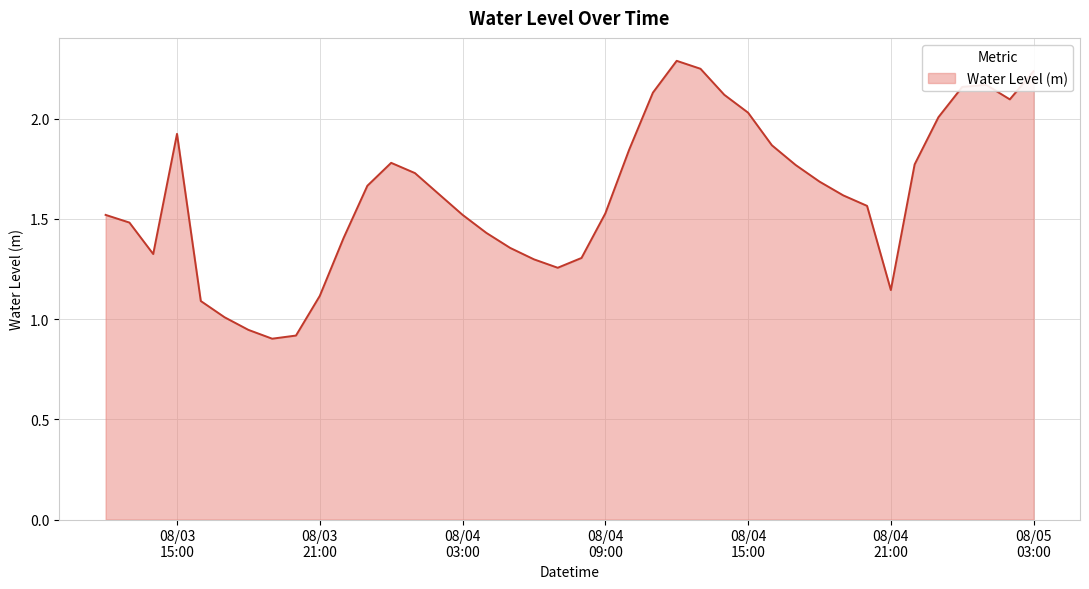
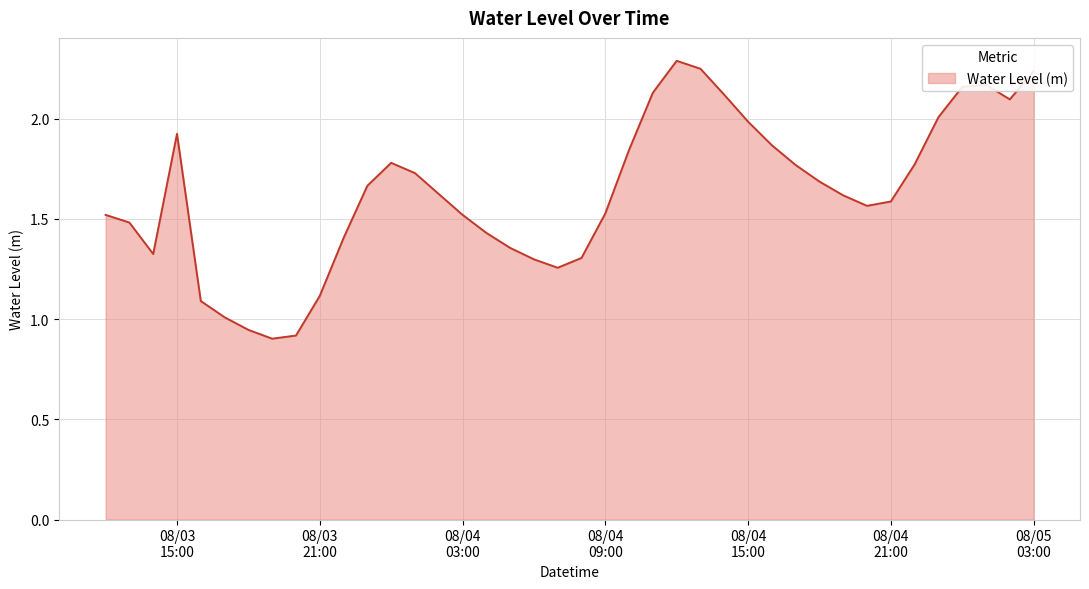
  {
    "08/03 15:00": 1.92,
    "08/03 21:00": 1.12,
    "08/04 03:00": 1.52,
    "08/04 09:00": 1.53,
-   "08/04 15:00": 2.03,
-   "08/04 21:00": 1.15
+   "08/04 15:00": 1.99,
+   "08/04 21:00": 1.59
  }
